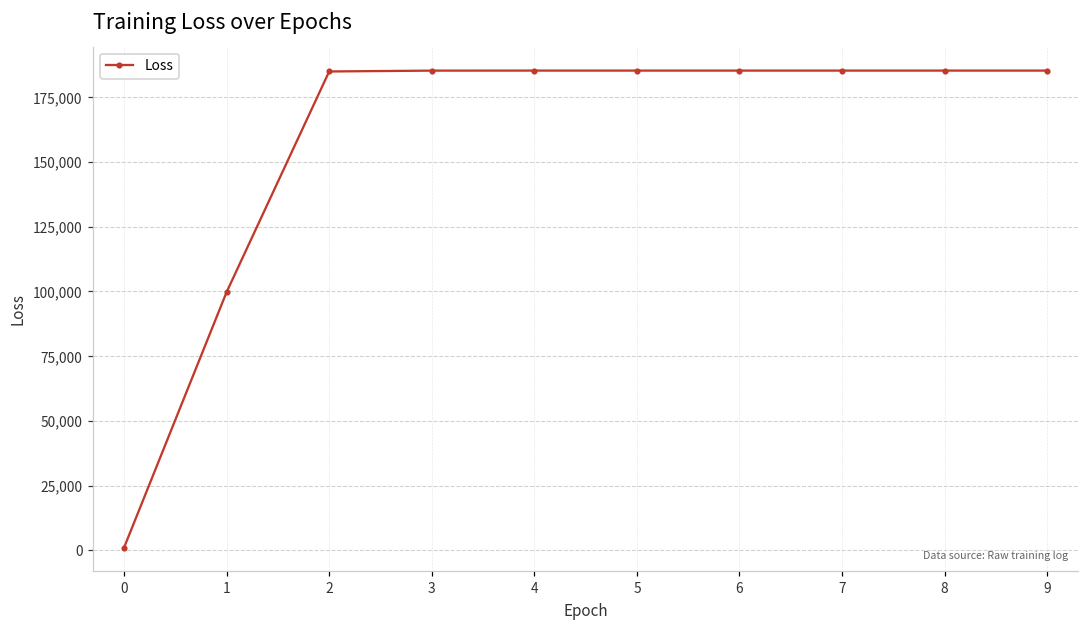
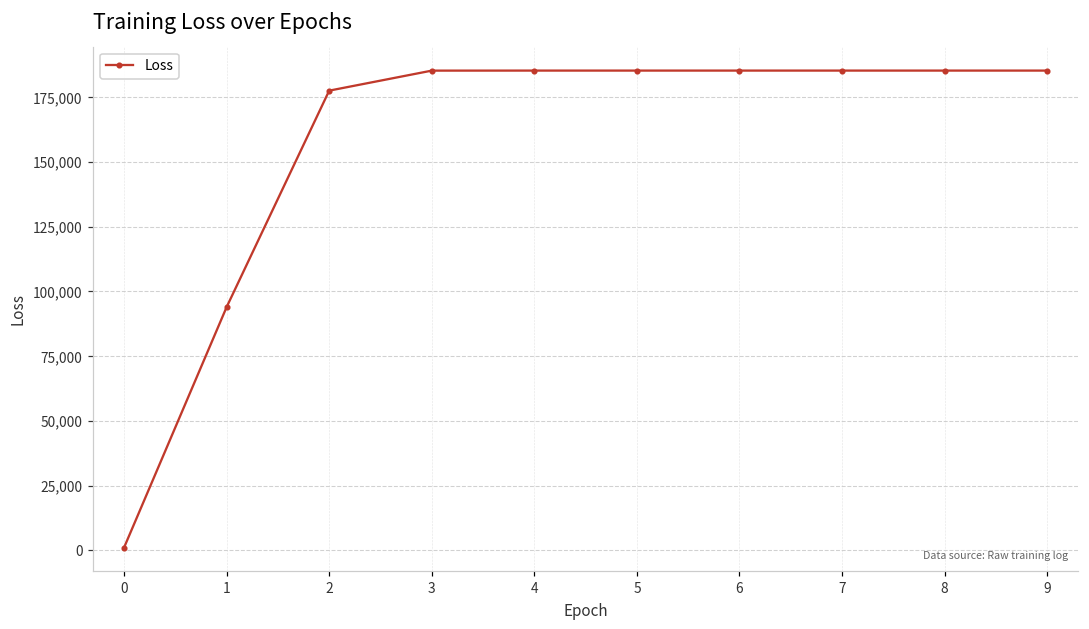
  {
    "0": "1,000",
-   "1": "100,000",
-   "2": "185,000",
+   "1": "94,000",
+   "2": "178,000",
    "3": "185,000",
    "4": "185,000",
    "5": "185,000",
    "6": "185,000",
    "7": "185,000",
    "8": "185,000",
    "9": "185,000"
  }
